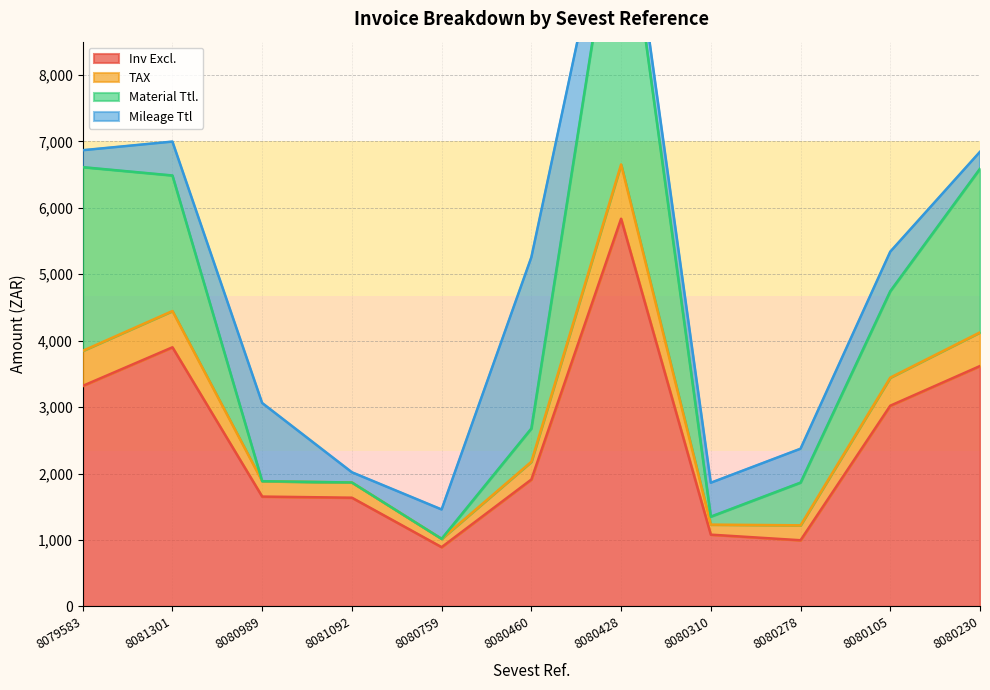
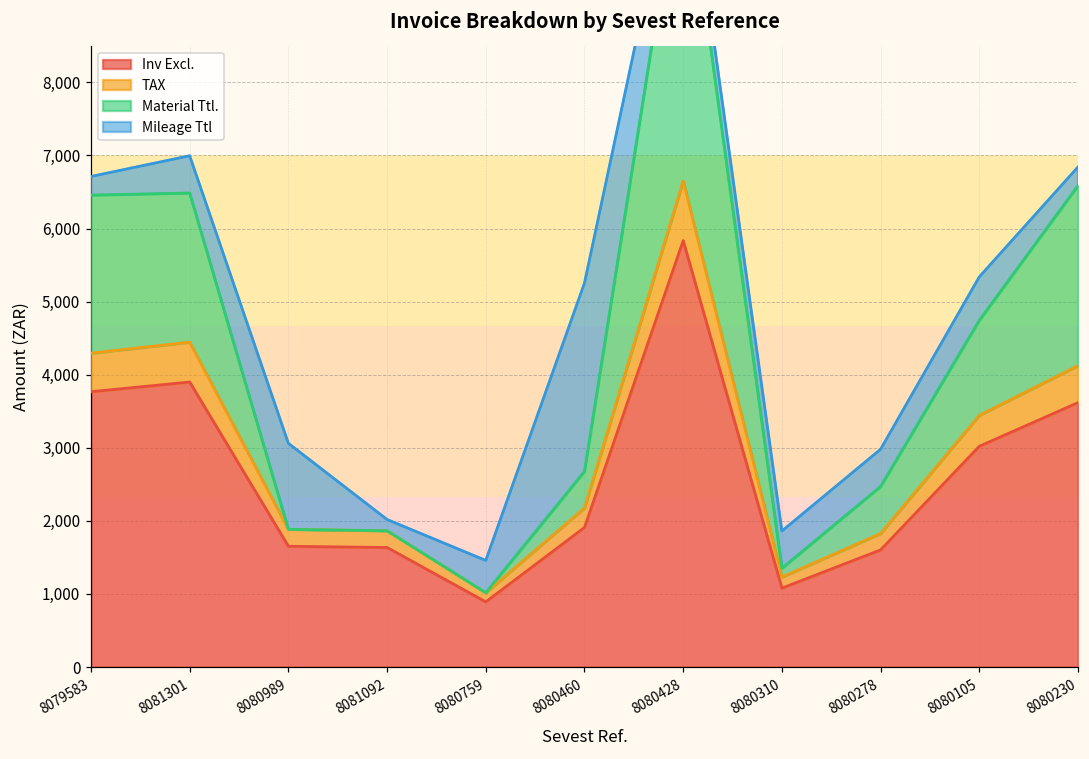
  {
    "Inv Excl.": {
-     "8079583": "3,300",
+     "8079583": "3,800",
      "8081301": "3,900",
      "8080989": "1,700",
      "8081092": "1,600",
      "8080759": "900",
      "8080460": "1,900",
      "8080428": "5,800",
      "8080310": "1,100",
-     "8080278": "1,000",
+     "8080278": "1,600",
      "8080105": "3,000",
      "8080230": "3,600"
    },
    "TAX": {
      "8079583": "500",
      "8081301": "500",
      "8080460": "300",
      "8080428": "800",
      "8080310": "200",
      "8080278": "200",
      "8080105": "400",
      "8080230": "500"
    },
    "Material Ttl.": {
-     "8079583": "2,800",
+     "8079583": "2,200",
      "8081301": "2,000",
      "8080460": "500",
      "8080310": "100",
      "8080278": "600",
      "8080105": "1,300",
      "8080230": "2,500"
    },
    "Mileage Ttl": {
      "8079583": "300",
      "8081301": "500",
      "8080989": "1,200",
      "8081092": "200",
      "8080759": "400",
      "8080460": "2,600",
      "8080310": "500",
      "8080278": "500",
      "8080105": "600",
      "8080230": "300"
    }
  }
